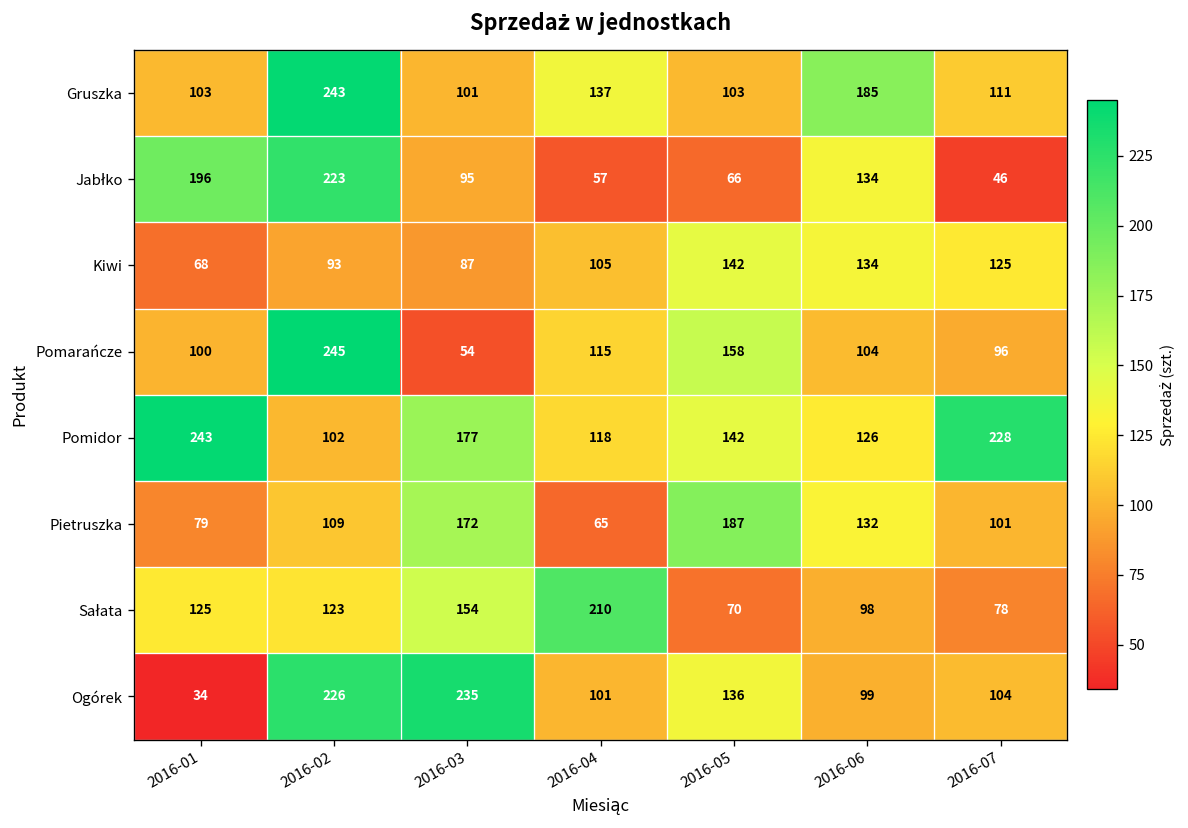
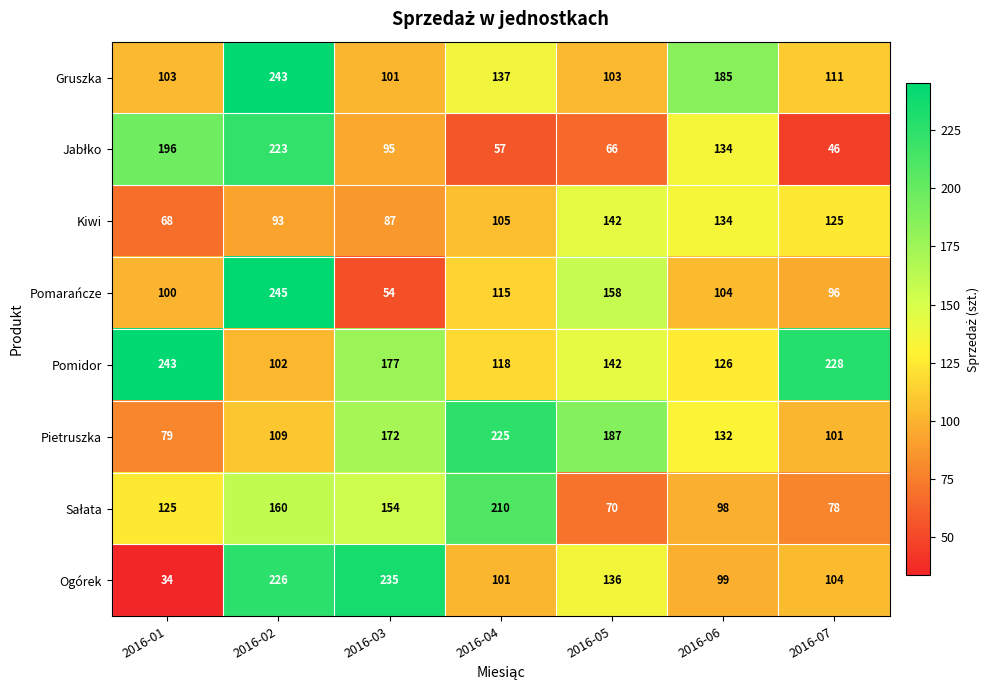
  {
    "Gruszka": {
      "2016-01": 103,
      "2016-02": 243,
      "2016-03": 101,
      "2016-04": 137,
      "2016-05": 103,
      "2016-06": 185,
      "2016-07": 111
    },
    "Jabłko": {
      "2016-01": 196,
      "2016-02": 223,
      "2016-03": 95,
      "2016-04": 57,
      "2016-05": 66,
      "2016-06": 134,
      "2016-07": 46
    },
    "Kiwi": {
      "2016-01": 68,
      "2016-02": 93,
      "2016-03": 87,
      "2016-04": 105,
      "2016-05": 142,
      "2016-06": 134,
      "2016-07": 125
    },
    "Pomarańcze": {
      "2016-01": 100,
      "2016-02": 245,
      "2016-03": 54,
      "2016-04": 115,
      "2016-05": 158,
      "2016-06": 104,
      "2016-07": 96
    },
    "Pomidor": {
      "2016-01": 243,
      "2016-02": 102,
      "2016-03": 177,
      "2016-04": 118,
      "2016-05": 142,
      "2016-06": 126,
      "2016-07": 228
    },
    "Pietruszka": {
      "2016-01": 79,
      "2016-02": 109,
      "2016-03": 172,
-     "2016-04": 65,
+     "2016-04": 225,
      "2016-05": 187,
      "2016-06": 132,
      "2016-07": 101
    },
    "Sałata": {
      "2016-01": 125,
-     "2016-02": 123,
+     "2016-02": 160,
      "2016-03": 154,
      "2016-04": 210,
      "2016-05": 70,
      "2016-06": 98,
      "2016-07": 78
    },
    "Ogórek": {
      "2016-01": 34,
      "2016-02": 226,
      "2016-03": 235,
      "2016-04": 101,
      "2016-05": 136,
      "2016-06": 99,
      "2016-07": 104
    }
  }
